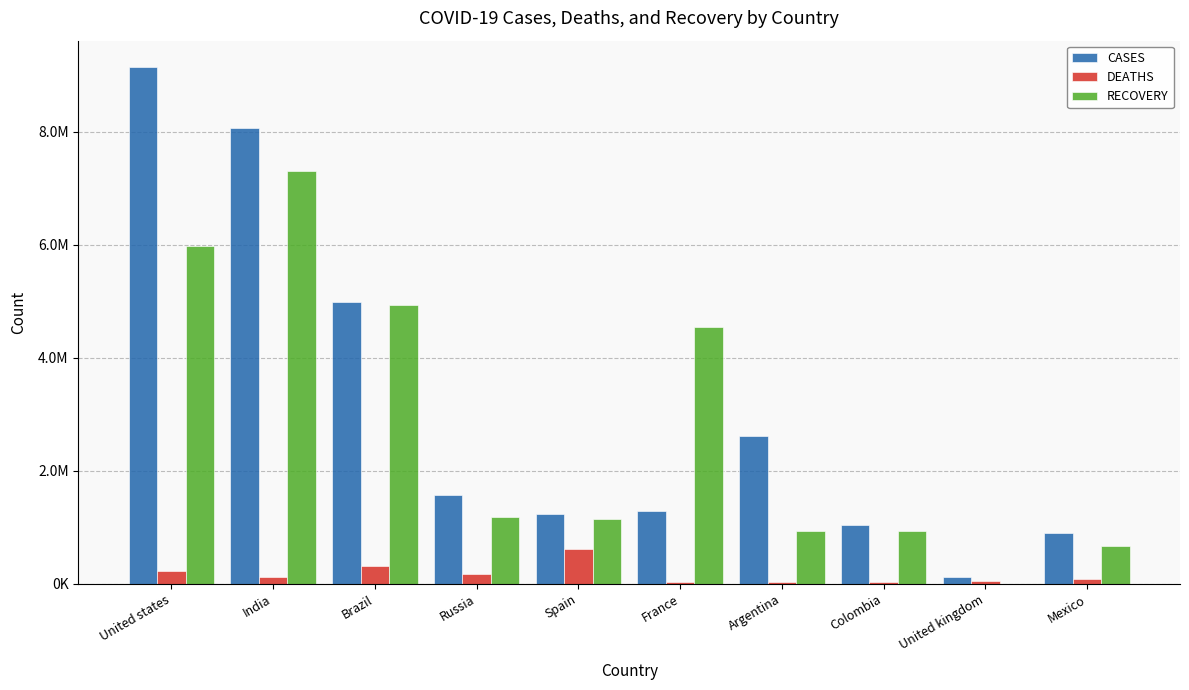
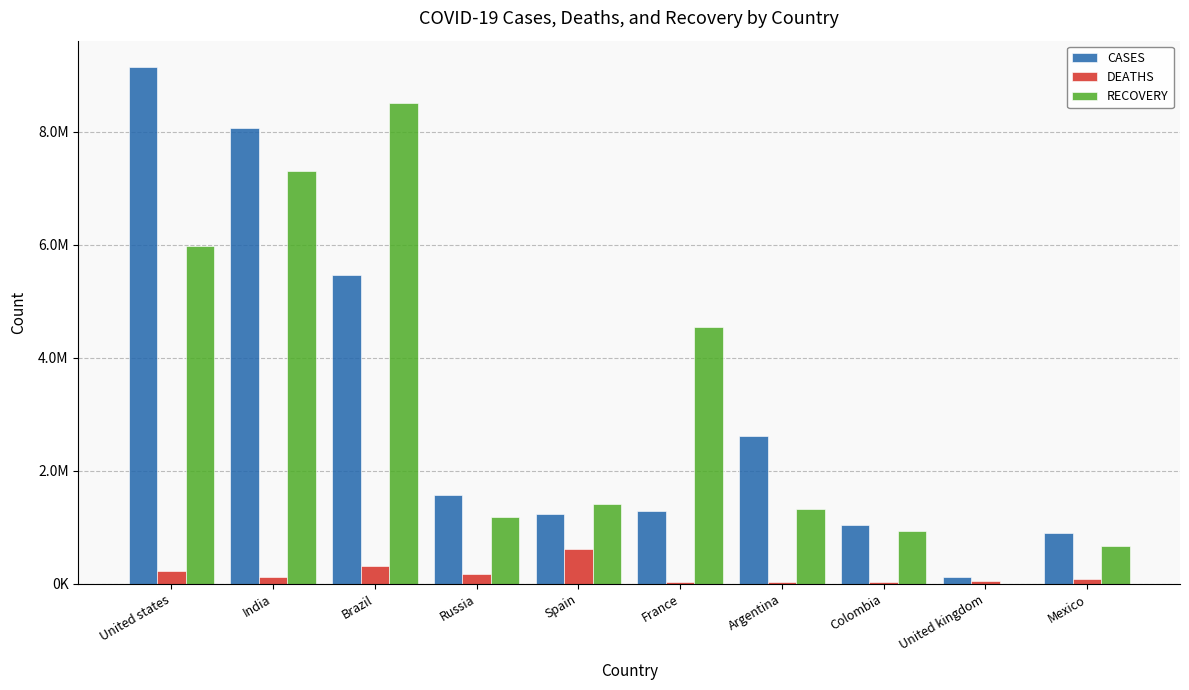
  {
    "CASES": {
      "United states": 9200000,
      "India": 8100000,
-     "Brazil": 5000000,
+     "Brazil": 5500000,
      "Russia": 1600000,
      "Spain": 1200000,
      "France": 1300000,
      "Argentina": 2600000,
      "Colombia": 1000000,
      "United kingdom": 100000,
      "Mexico": 900000
    },
    "DEATHS": {
      "United states": 200000,
      "India": 100000,
      "Brazil": 300000,
      "Russia": 200000,
      "Spain": 600000,
      "United kingdom": 0,
      "Mexico": 100000
    },
    "RECOVERY": {
      "United states": 6000000,
      "India": 7300000,
-     "Brazil": 4900000,
+     "Brazil": 8500000,
      "Russia": 1200000,
-     "Spain": 1200000,
+     "Spain": 1400000,
      "France": 4500000,
-     "Argentina": 900000,
+     "Argentina": 1300000,
      "Colombia": 900000,
      "Mexico": 700000
    }
  }
